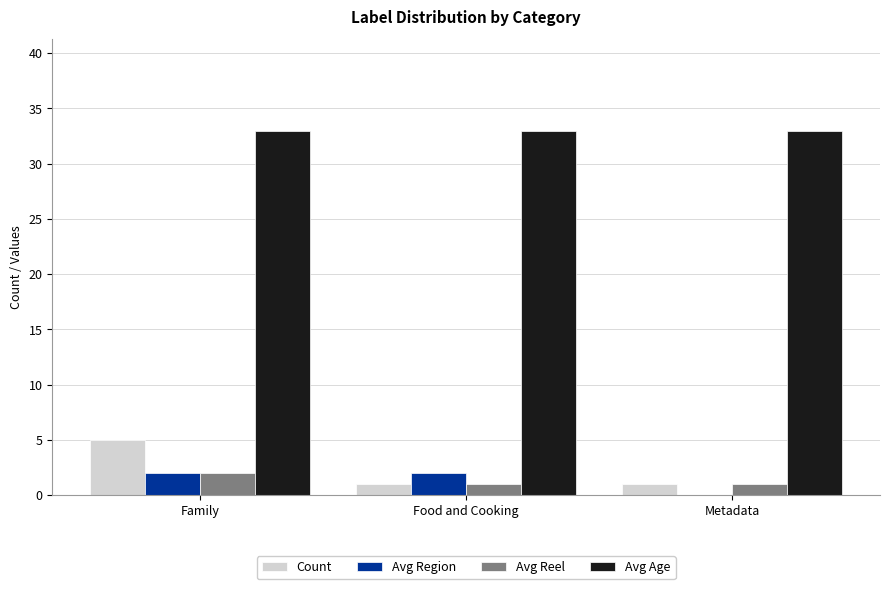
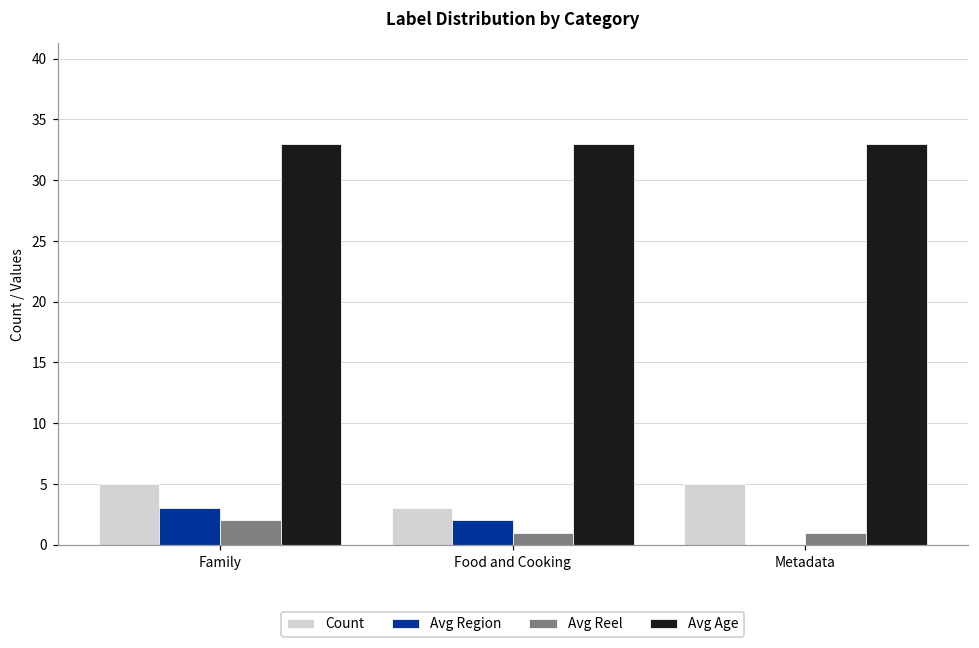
  {
    "Count": {
      "Family": 5,
-     "Food and Cooking": 1,
-     "Metadata": 1
+     "Food and Cooking": 3,
+     "Metadata": 5
    },
    "Avg Region": {
-     "Family": 2,
+     "Family": 3,
      "Food and Cooking": 2,
      "Metadata": 0
    },
    "Avg Reel": {
      "Family": 2,
      "Food and Cooking": 1,
      "Metadata": 1
    },
    "Avg Age": {
      "Family": 33,
      "Food and Cooking": 33,
      "Metadata": 33
    }
  }
